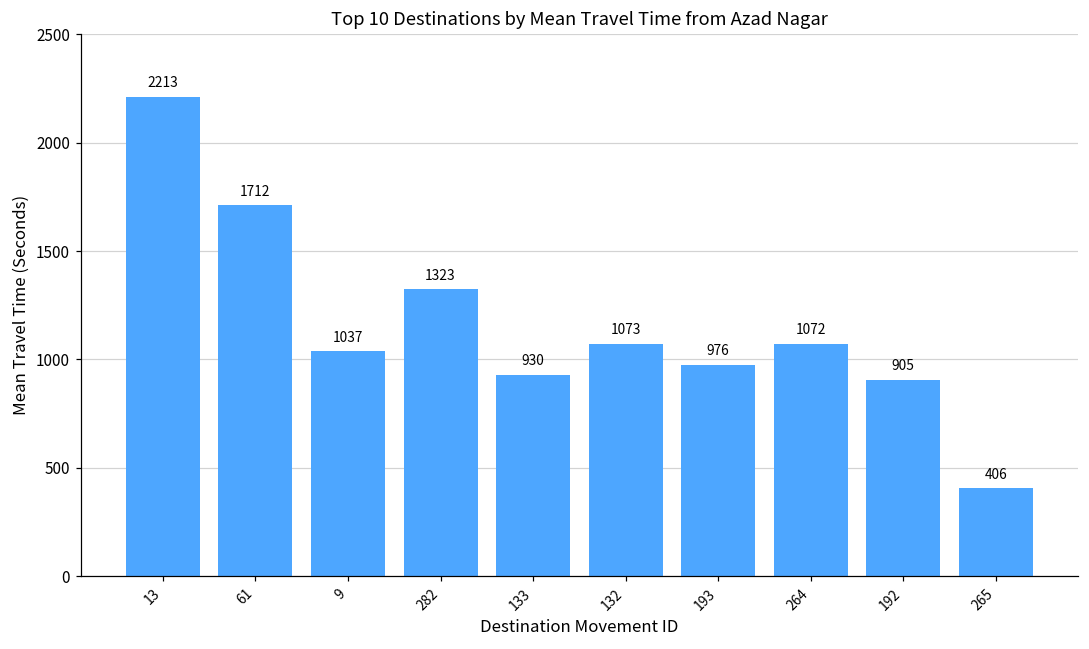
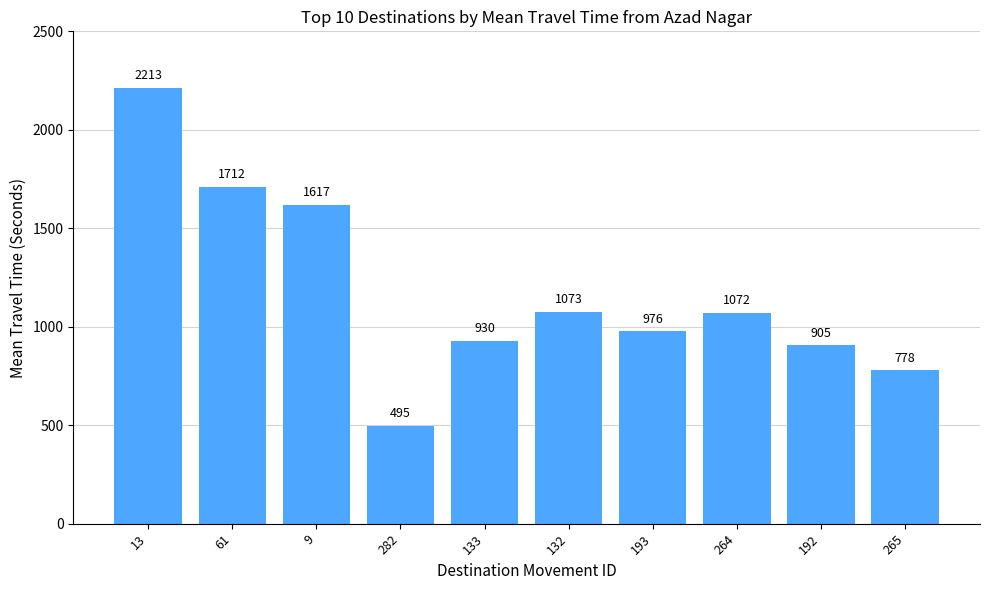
  {
    "13": 2213,
    "61": 1712,
-   "9": 1037,
-   "282": 1323,
+   "9": 1617,
+   "282": 495,
    "133": 930,
    "132": 1073,
    "193": 976,
    "264": 1072,
    "192": 905,
-   "265": 406
+   "265": 778
  }
